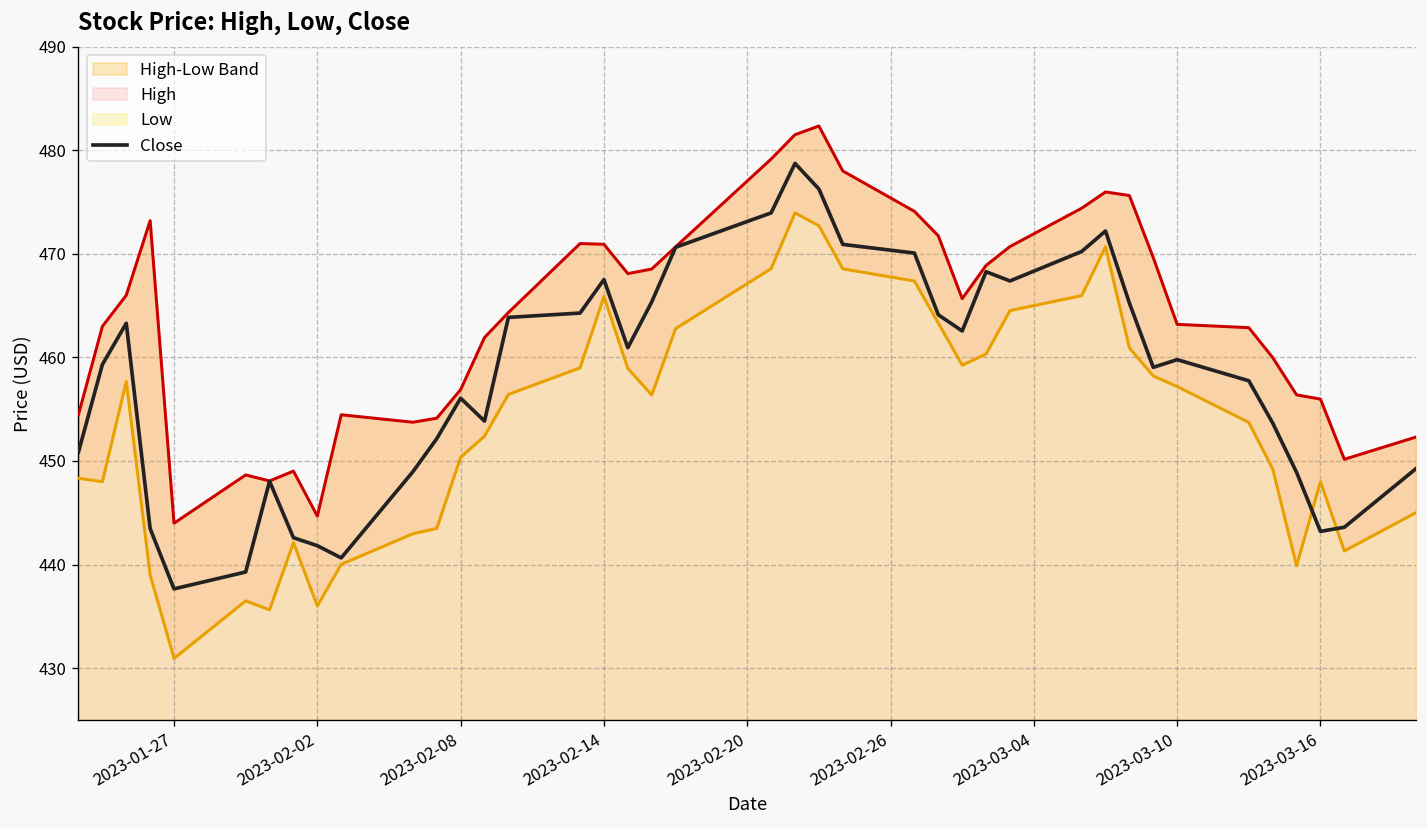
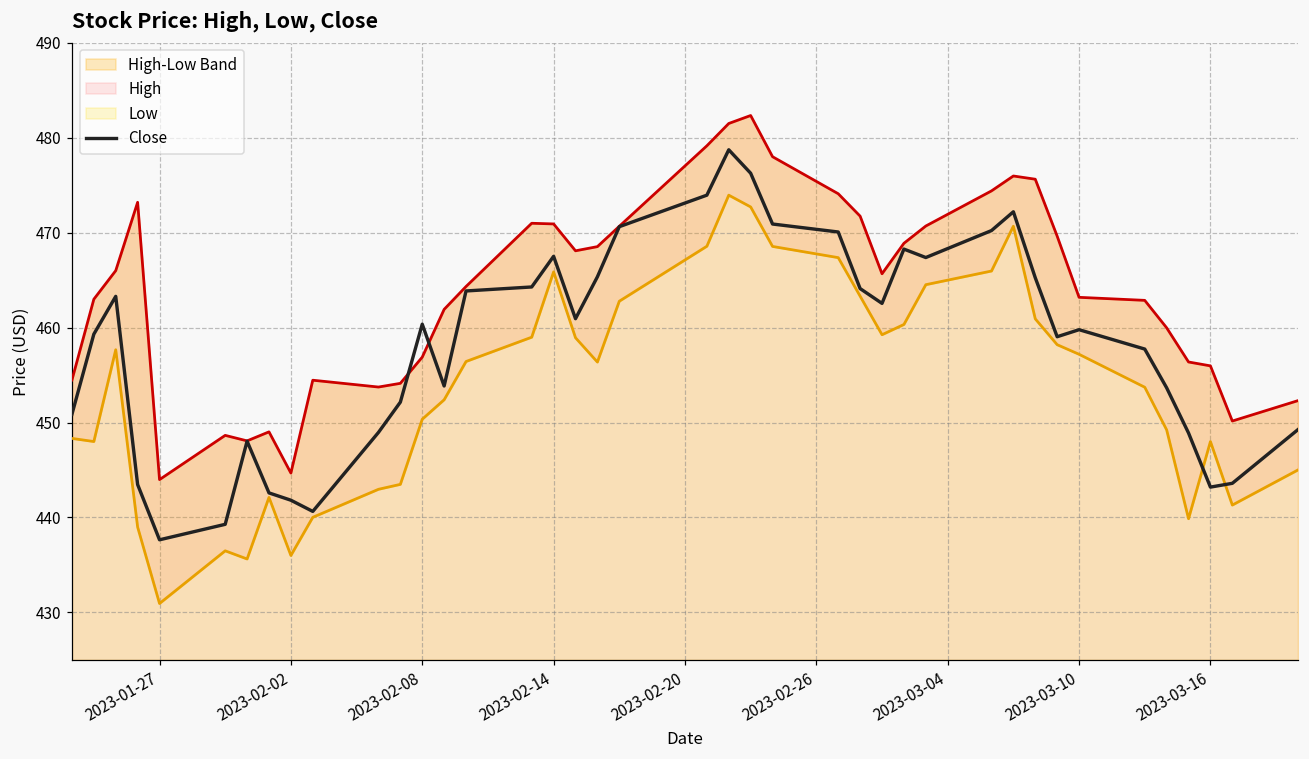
  {
    "Close": {
      "2023-01-27": 438,
      "2023-02-02": 442,
-     "2023-02-08": 456,
+     "2023-02-08": 460,
      "2023-02-14": 468,
      "2023-03-10": 460,
      "2023-03-16": 443
    }
  }
